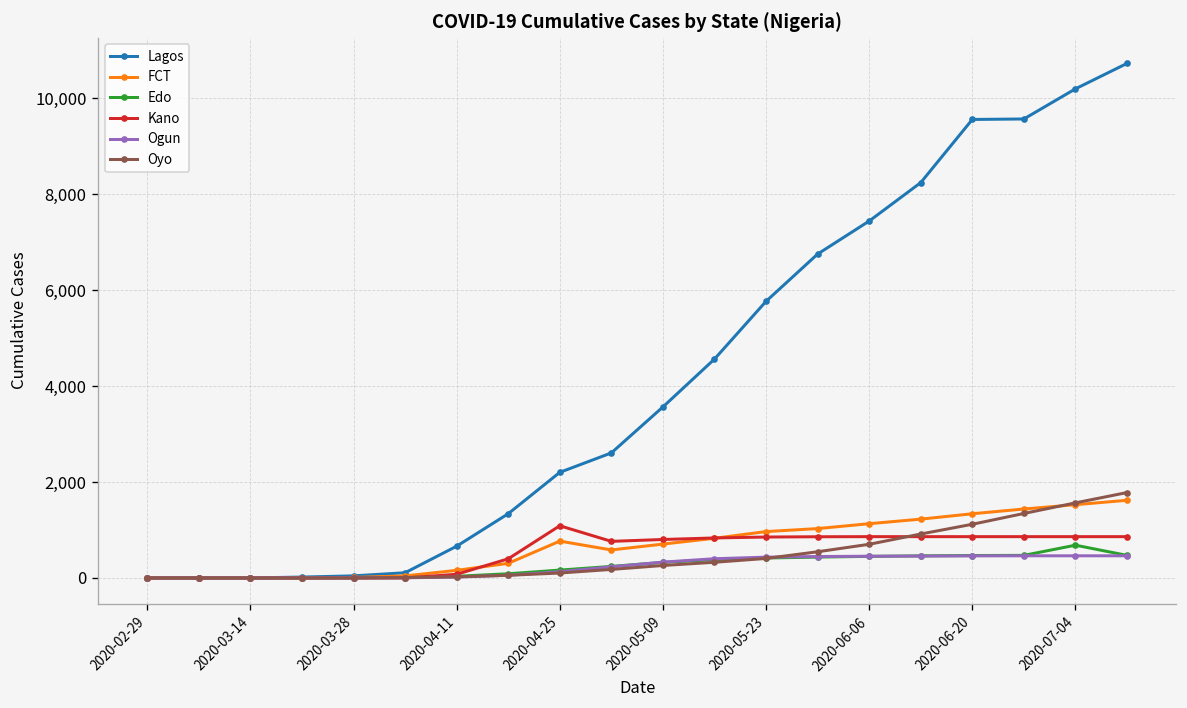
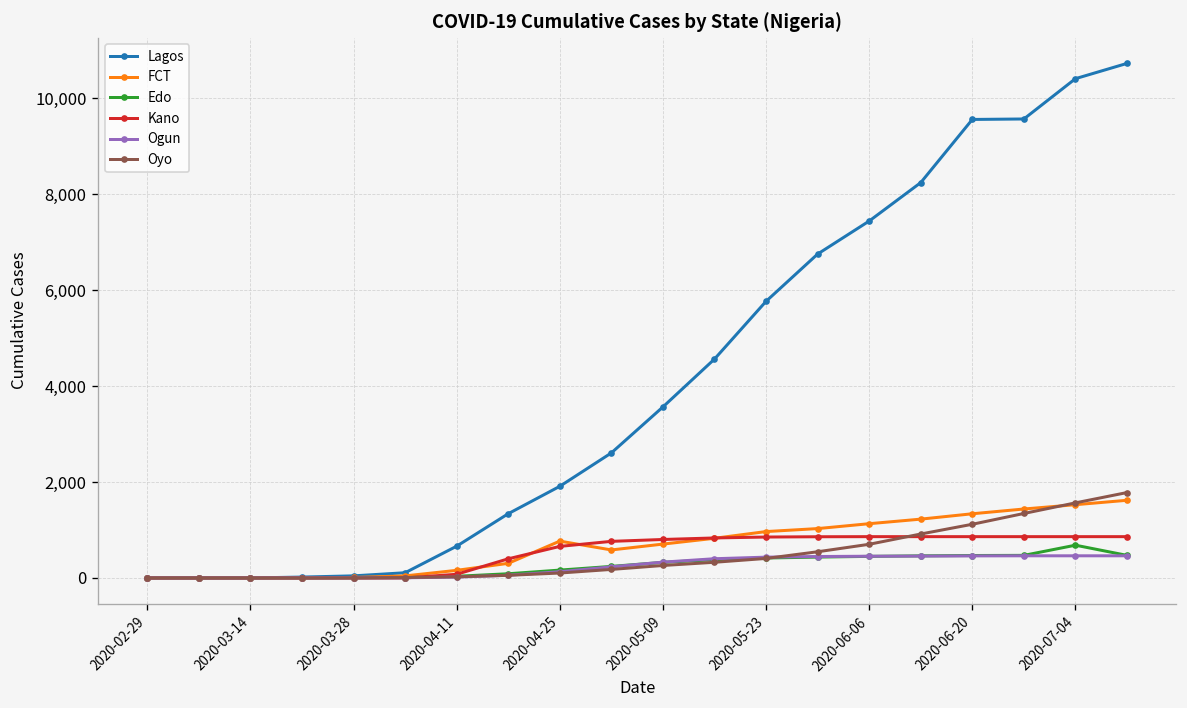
  {
    "Lagos": {
      "2020-04-11": "700",
-     "2020-04-25": "2,200",
+     "2020-04-25": "1,900",
      "2020-05-09": "3,600",
      "2020-05-23": "5,800",
      "2020-06-06": "7,400",
      "2020-06-20": "9,600",
-     "2020-07-04": "10,200"
+     "2020-07-04": "10,400"
    },
    "FCT": {
      "2020-04-11": "200",
      "2020-04-25": "800",
      "2020-05-09": "700",
      "2020-05-23": "1,000",
      "2020-06-06": "1,100",
      "2020-06-20": "1,300"
    },
    "Edo": {
      "2020-07-04": "700"
    },
    "Kano": {
-     "2020-04-25": "1,100",
+     "2020-04-25": "700",
      "2020-05-09": "800",
      "2020-05-23": "900",
      "2020-06-06": "900",
      "2020-06-20": "900",
      "2020-07-04": "900"
    },
    "Ogun": {
      "2020-07-04": "500"
    },
    "Oyo": {
      "2020-05-09": "300",
      "2020-06-06": "700",
      "2020-06-20": "1,100"
    }
  }
